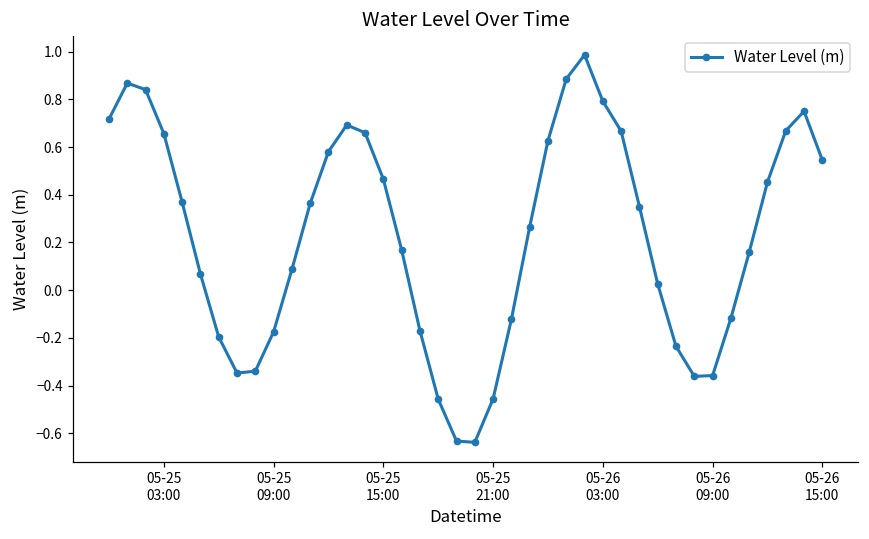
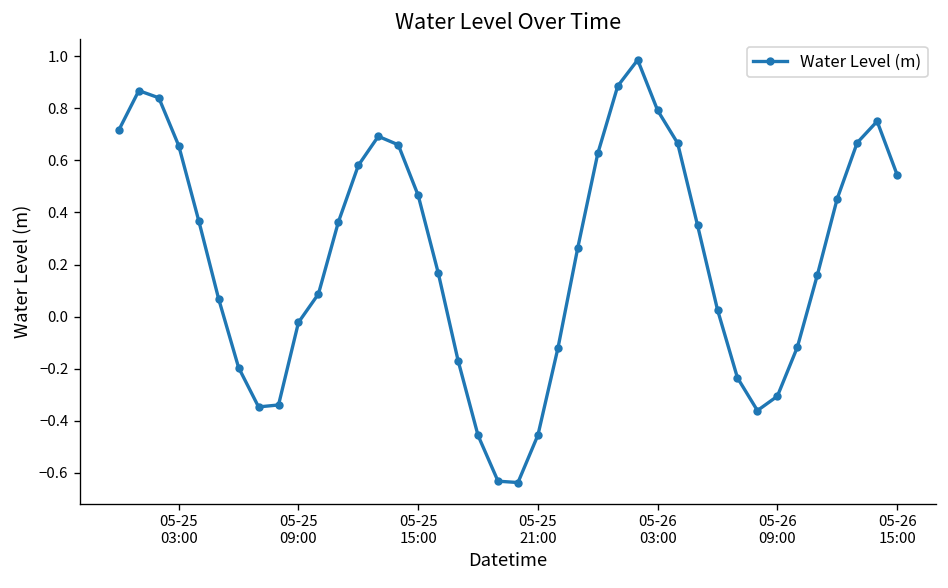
  {
    "05-25 03:00": 0.66,
-   "05-25 09:00": -0.17,
+   "05-25 09:00": -0.02,
    "05-25 15:00": 0.47,
    "05-25 21:00": -0.46,
    "05-26 03:00": 0.79,
-   "05-26 09:00": -0.36,
+   "05-26 09:00": -0.31,
    "05-26 15:00": 0.55
  }
